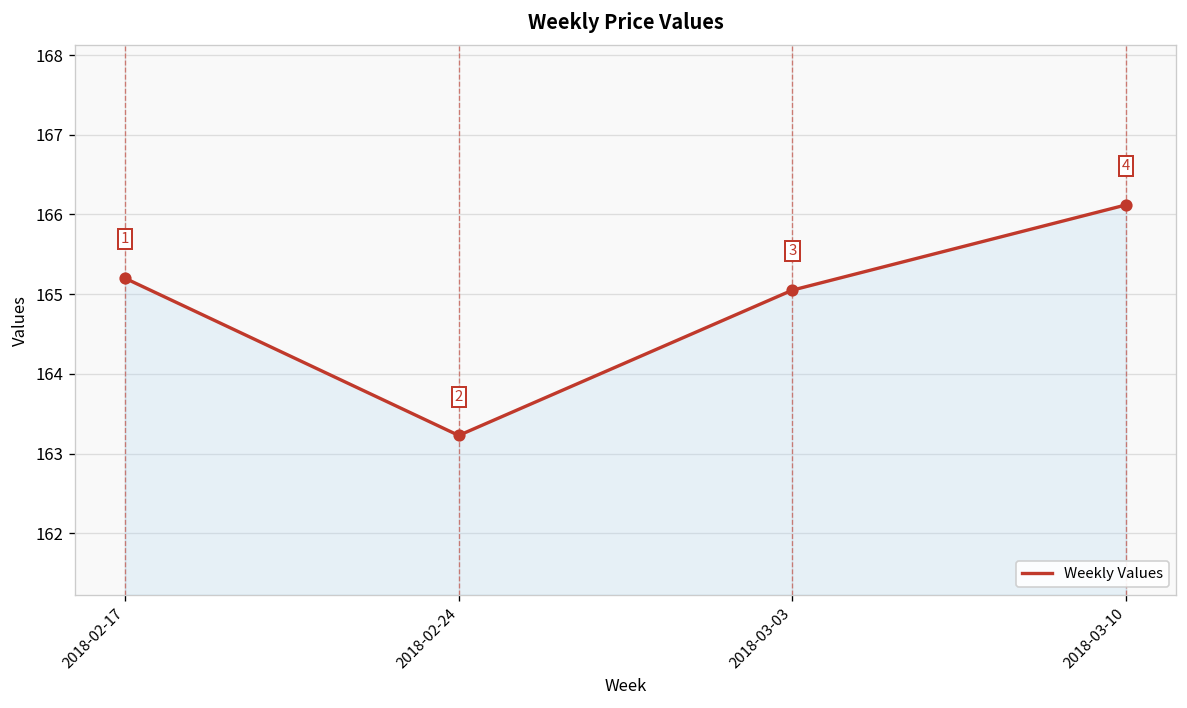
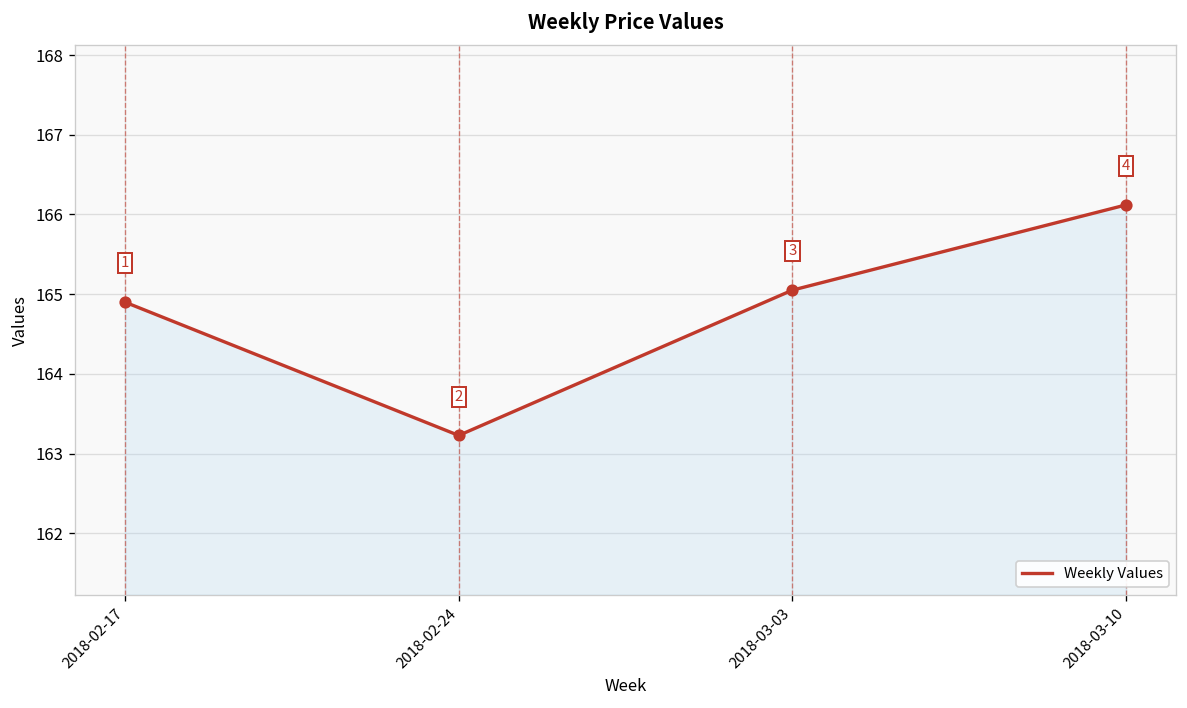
  {
-   "2018-02-17": 165.2,
+   "2018-02-17": 164.9,
    "2018-02-24": 163.2,
    "2018-03-03": 165.1,
    "2018-03-10": 166.1
  }
